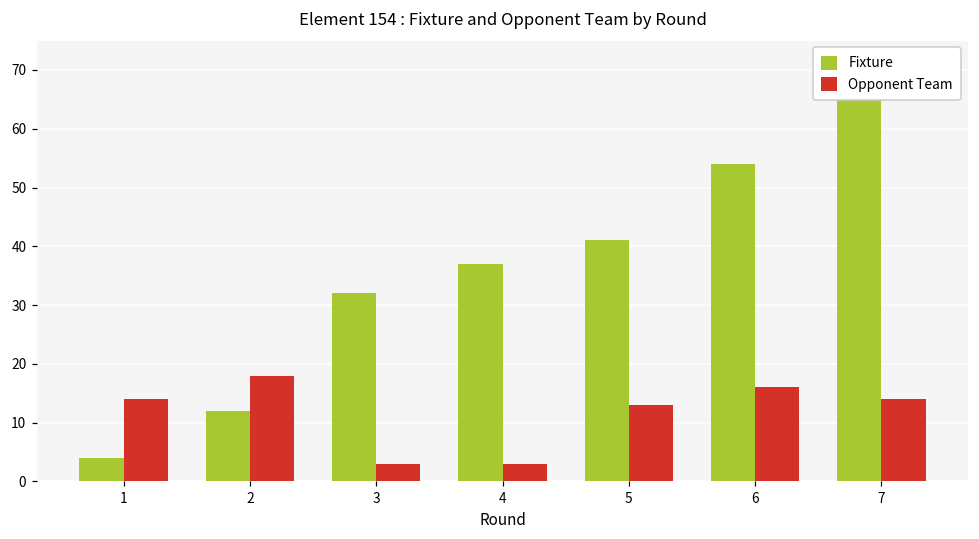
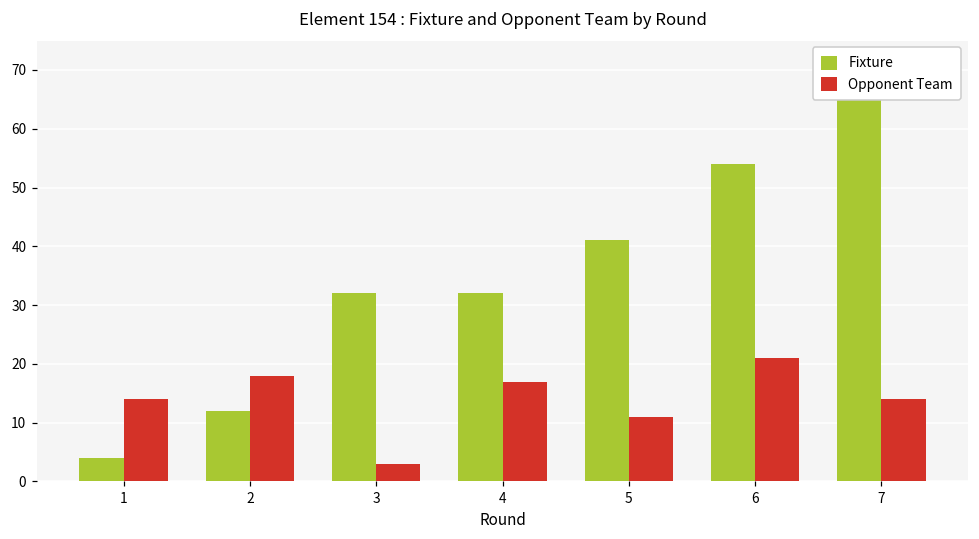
  {
    "Fixture": {
      "1": 4,
      "2": 12,
      "3": 32,
-     "4": 37,
+     "4": 32,
      "5": 41,
      "6": 54
    },
    "Opponent Team": {
      "1": 14,
      "2": 18,
      "3": 3,
-     "4": 3,
-     "5": 13,
-     "6": 16,
+     "4": 17,
+     "5": 11,
+     "6": 21,
      "7": 14
    }
  }
